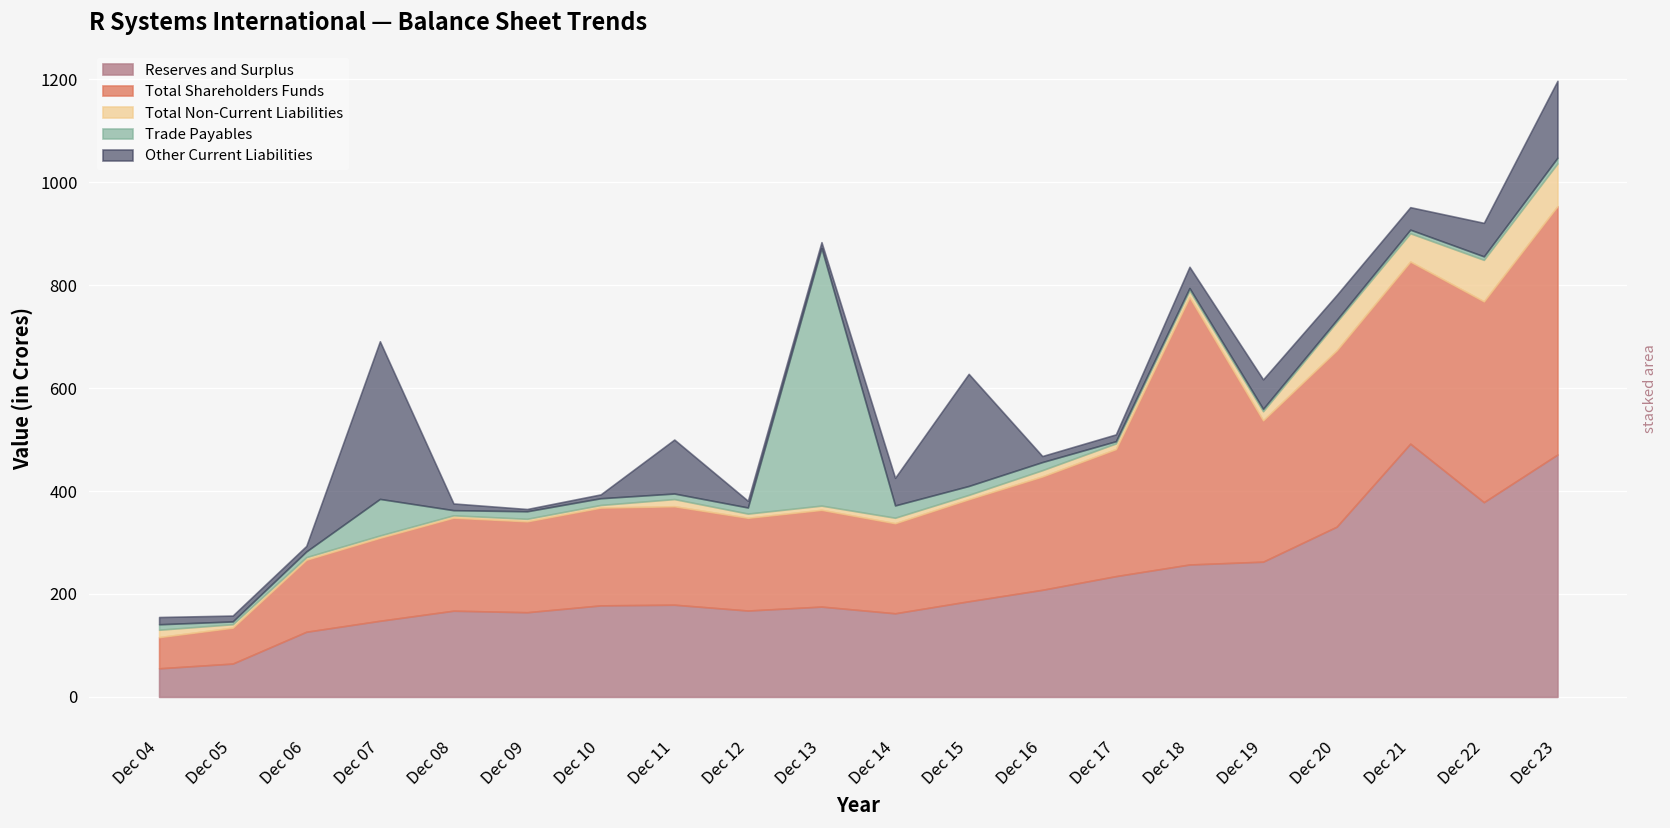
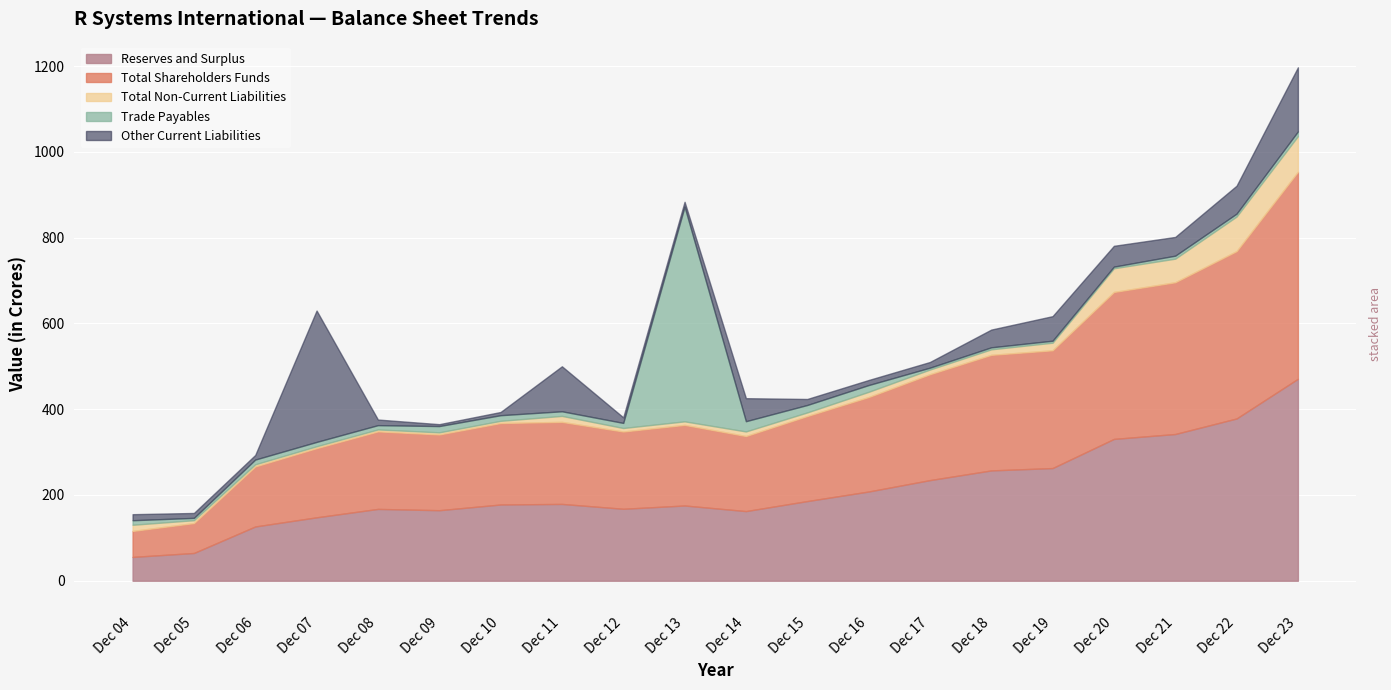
  {
    "Reserves and Surplus": {
      "Dec 04": 60,
      "Dec 05": 60,
      "Dec 06": 130,
      "Dec 07": 150,
      "Dec 08": 170,
      "Dec 09": 160,
      "Dec 10": 180,
      "Dec 11": 180,
      "Dec 12": 170,
      "Dec 13": 180,
      "Dec 14": 160,
      "Dec 15": 190,
      "Dec 16": 210,
      "Dec 17": 230,
      "Dec 18": 260,
      "Dec 19": 260,
      "Dec 20": 330,
-     "Dec 21": 490,
+     "Dec 21": 340,
      "Dec 22": 380,
      "Dec 23": 470
    },
    "Total Shareholders Funds": {
      "Dec 04": 60,
      "Dec 05": 70,
      "Dec 11": 190,
      "Dec 12": 180,
      "Dec 13": 190,
      "Dec 14": 180,
      "Dec 15": 200,
      "Dec 16": 220,
      "Dec 17": 250,
-     "Dec 18": 520,
+     "Dec 18": 270,
      "Dec 19": 270,
      "Dec 20": 340,
      "Dec 21": 350,
      "Dec 22": 390,
      "Dec 23": 480
    },
    "Total Non-Current Liabilities": {
      "Dec 04": 10,
      "Dec 11": 10,
      "Dec 12": 10,
      "Dec 13": 10,
      "Dec 14": 10,
      "Dec 15": 10,
      "Dec 16": 10,
      "Dec 21": 50,
      "Dec 22": 80,
      "Dec 23": 80
    },
    "Trade Payables": {
      "Dec 04": 10,
      "Dec 06": 10,
-     "Dec 07": 70,
+     "Dec 07": 10,
      "Dec 08": 10,
      "Dec 10": 10,
      "Dec 11": 10,
      "Dec 12": 10,
      "Dec 13": 500,
      "Dec 14": 20,
      "Dec 15": 20,
      "Dec 16": 20,
      "Dec 21": 10,
      "Dec 22": 10,
      "Dec 23": 10
    },
    "Other Current Liabilities": {
      "Dec 04": 10,
      "Dec 05": 10,
      "Dec 06": 10,
      "Dec 07": 310,
      "Dec 08": 10,
      "Dec 10": 10,
      "Dec 11": 100,
      "Dec 12": 10,
      "Dec 13": 10,
      "Dec 14": 50,
-     "Dec 15": 220,
+     "Dec 15": 10,
      "Dec 16": 10,
      "Dec 17": 10,
      "Dec 18": 40,
      "Dec 19": 60,
      "Dec 20": 50,
      "Dec 21": 40,
      "Dec 22": 70,
      "Dec 23": 150
    }
  }
